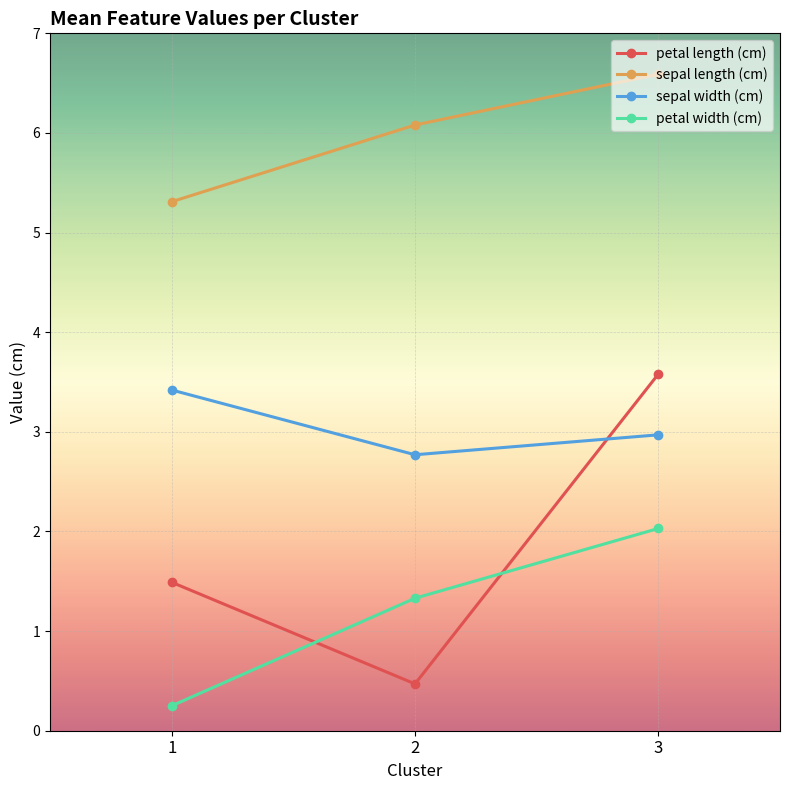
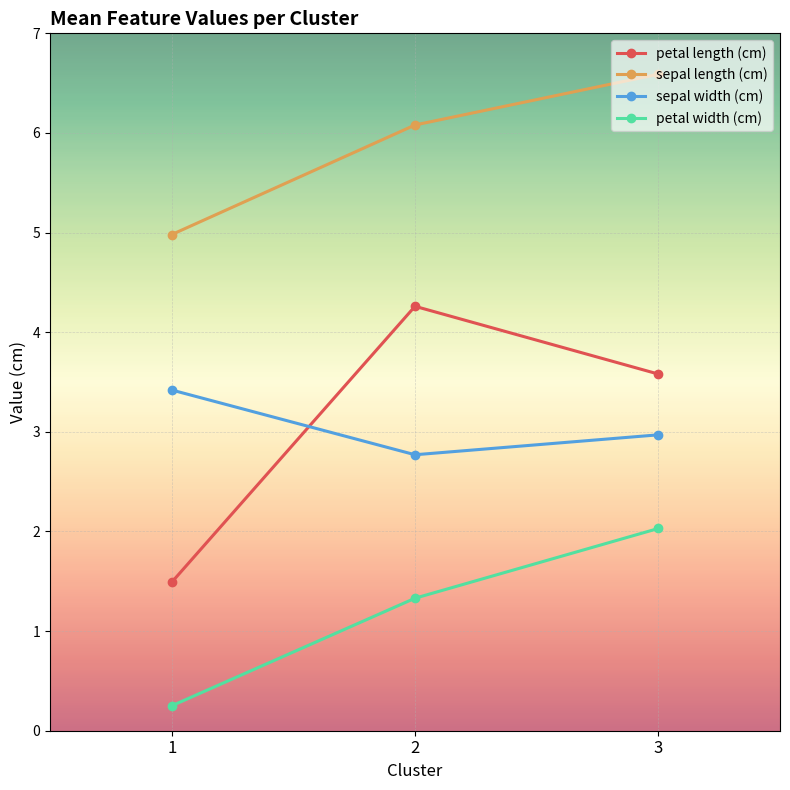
  {
    "petal length (cm)": {
      "1": 1.5,
-     "2": 0.5,
+     "2": 4.3,
      "3": 3.6
    },
    "sepal length (cm)": {
-     "1": 5.3,
+     "1": 5.0,
      "2": 6.1
    },
    "sepal width (cm)": {
      "1": 3.4,
      "2": 2.8,
      "3": 3.0
    },
    "petal width (cm)": {
      "1": 0.3,
      "2": 1.3,
      "3": 2.0
    }
  }
